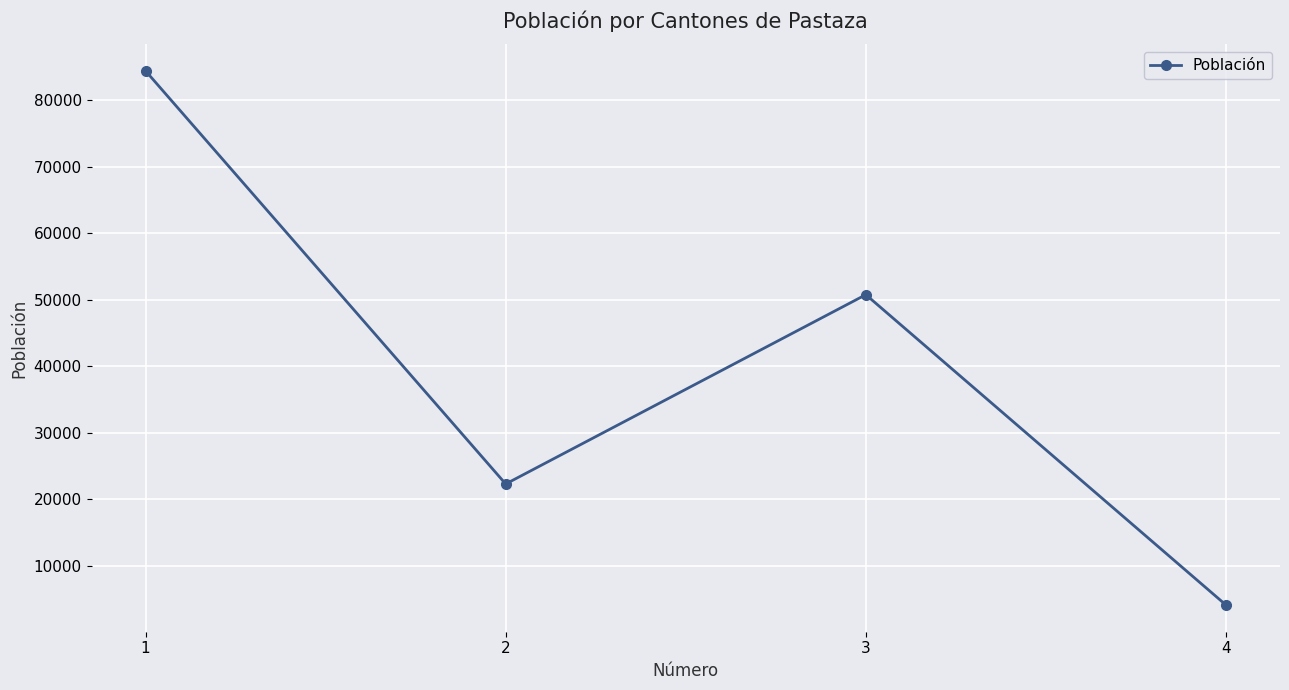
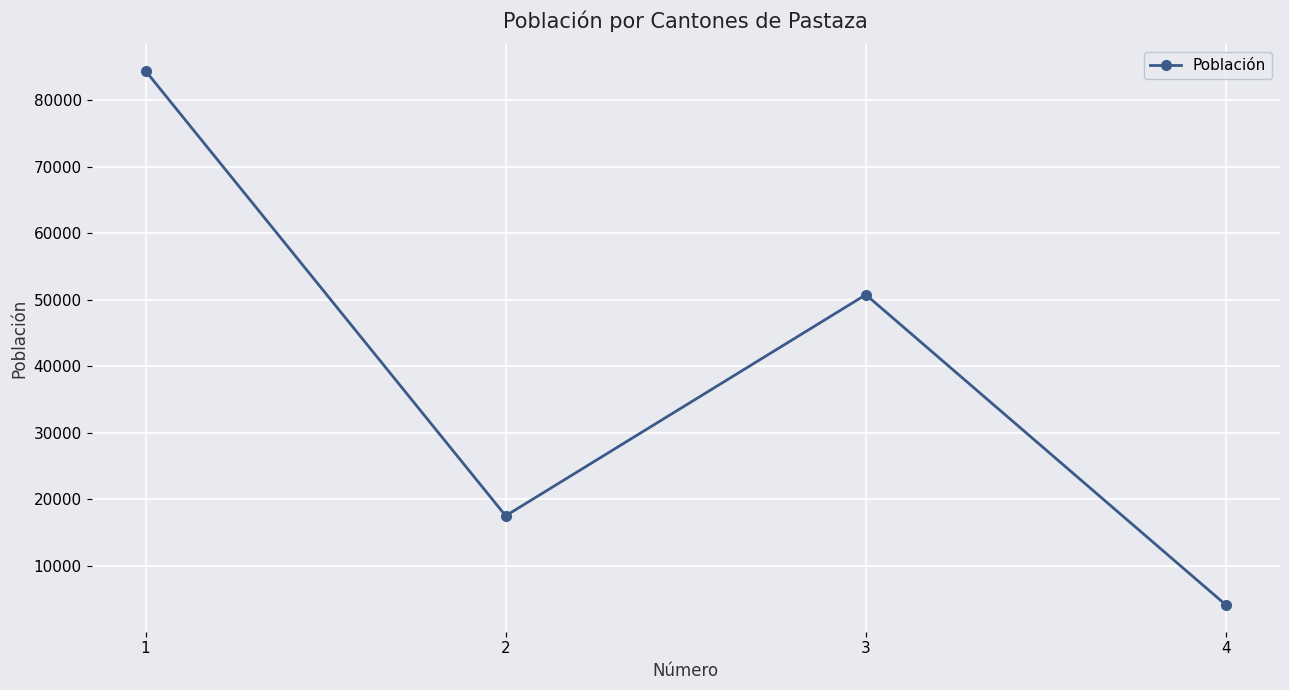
  {
    "1": 84000,
-   "2": 22000,
+   "2": 18000,
    "3": 51000,
    "4": 4000
  }
